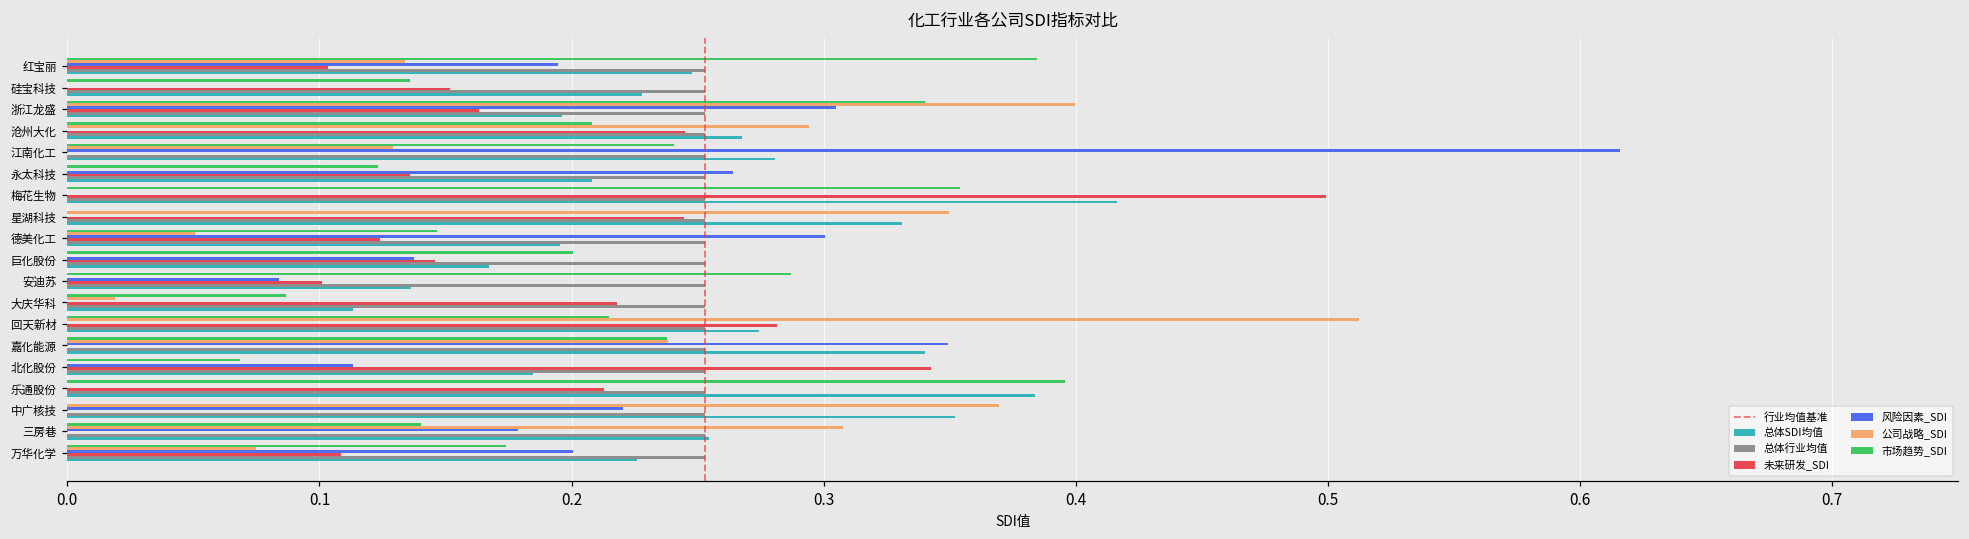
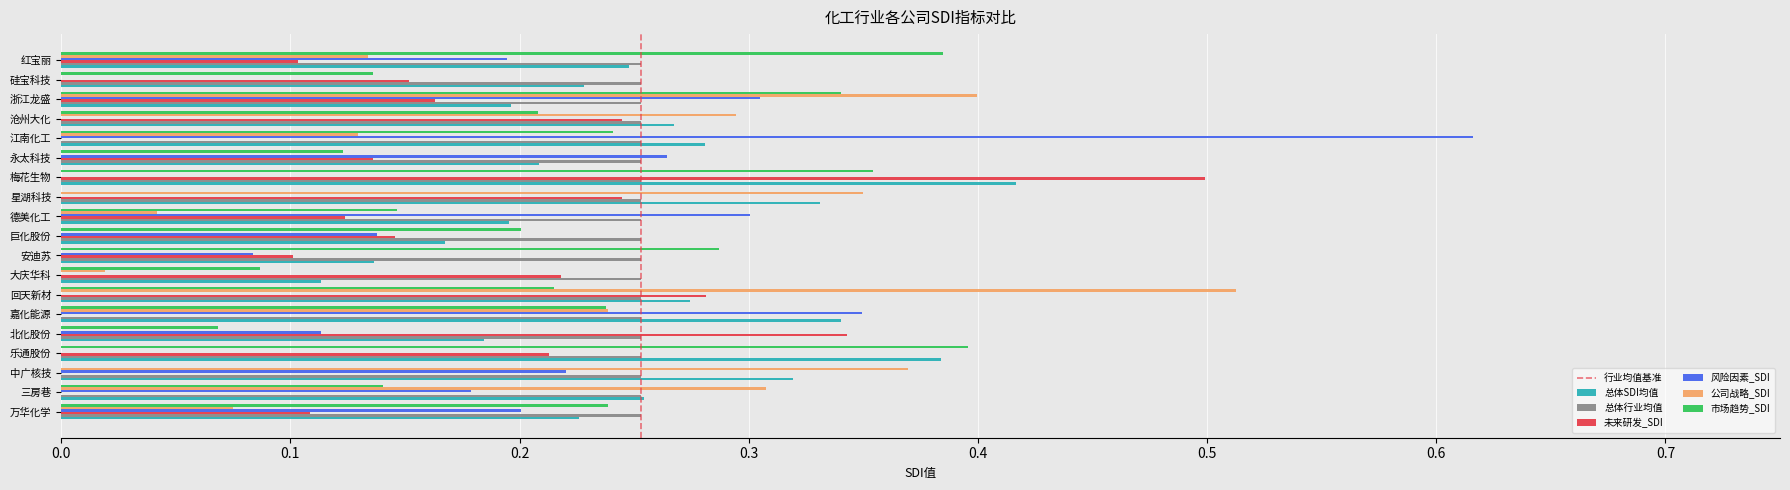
  {
    "总体SDI均值": {
      "红宝丽": 0.248,
      "硅宝科技": 0.228,
      "浙江龙盛": 0.196,
      "沧州大化": 0.267,
      "江南化工": 0.281,
      "永太科技": 0.208,
      "梅花生物": 0.416,
      "星湖科技": 0.331,
      "德美化工": 0.195,
      "巨化股份": 0.167,
      "安迪苏": 0.136,
      "大庆华科": 0.113,
      "回天新材": 0.274,
      "嘉化能源": 0.340,
      "北化股份": 0.185,
      "乐通股份": 0.384,
-     "中广核技": 0.352,
+     "中广核技": 0.319,
      "三房巷": 0.254,
      "万华化学": 0.226
    },
    "总体行业均值": {
      "红宝丽": 0.253,
      "硅宝科技": 0.253,
      "浙江龙盛": 0.253,
      "沧州大化": 0.253,
      "江南化工": 0.253,
      "永太科技": 0.253,
      "梅花生物": 0.253,
      "星湖科技": 0.253,
      "德美化工": 0.253,
      "巨化股份": 0.253,
      "安迪苏": 0.253,
      "大庆华科": 0.253,
      "回天新材": 0.253,
      "嘉化能源": 0.253,
      "北化股份": 0.253,
      "乐通股份": 0.253,
      "中广核技": 0.253,
      "三房巷": 0.253,
      "万华化学": 0.253
    },
    "未来研发_SDI": {
      "红宝丽": 0.103,
      "硅宝科技": 0.152,
      "浙江龙盛": 0.163,
      "沧州大化": 0.245,
      "江南化工": 0.000,
      "永太科技": 0.136,
      "梅花生物": 0.499,
      "星湖科技": 0.245,
      "德美化工": 0.124,
      "巨化股份": 0.146,
      "安迪苏": 0.101,
      "大庆华科": 0.218,
      "回天新材": 0.281,
      "嘉化能源": 0.000,
      "北化股份": 0.343,
      "乐通股份": 0.213,
      "中广核技": 0.000,
      "三房巷": 0.000,
      "万华化学": 0.109
    },
    "风险因素_SDI": {
      "红宝丽": 0.195,
      "硅宝科技": 0.000,
      "浙江龙盛": 0.305,
      "沧州大化": 0.000,
      "江南化工": 0.616,
      "永太科技": 0.264,
      "梅花生物": 0.000,
      "星湖科技": 0.000,
      "德美化工": 0.301,
      "巨化股份": 0.138,
      "安迪苏": 0.084,
      "大庆华科": 0.000,
      "回天新材": 0.000,
      "嘉化能源": 0.349,
      "北化股份": 0.113,
      "乐通股份": 0.000,
      "中广核技": 0.220,
      "三房巷": 0.179,
      "万华化学": 0.201
    },
    "公司战略_SDI": {
      "红宝丽": 0.134,
      "硅宝科技": 0.000,
      "浙江龙盛": 0.400,
      "沧州大化": 0.294,
      "江南化工": 0.129,
      "永太科技": 0.000,
      "梅花生物": 0.000,
      "星湖科技": 0.350,
-     "德美化工": 0.051,
+     "德美化工": 0.042,
      "巨化股份": 0.000,
      "安迪苏": 0.000,
      "大庆华科": 0.019,
      "回天新材": 0.513,
      "嘉化能源": 0.238,
      "北化股份": 0.000,
      "乐通股份": 0.000,
      "中广核技": 0.370,
      "三房巷": 0.308,
      "万华化学": 0.075
    },
    "市场趋势_SDI": {
      "红宝丽": 0.385,
      "硅宝科技": 0.136,
      "浙江龙盛": 0.340,
      "沧州大化": 0.208,
      "江南化工": 0.241,
      "永太科技": 0.123,
      "梅花生物": 0.354,
      "星湖科技": 0.000,
      "德美化工": 0.147,
      "巨化股份": 0.200,
      "安迪苏": 0.287,
      "大庆华科": 0.087,
      "回天新材": 0.215,
      "嘉化能源": 0.238,
      "北化股份": 0.068,
      "乐通股份": 0.396,
      "中广核技": 0.000,
      "三房巷": 0.140,
-     "万华化学": 0.174
+     "万华化学": 0.239
    }
  }
